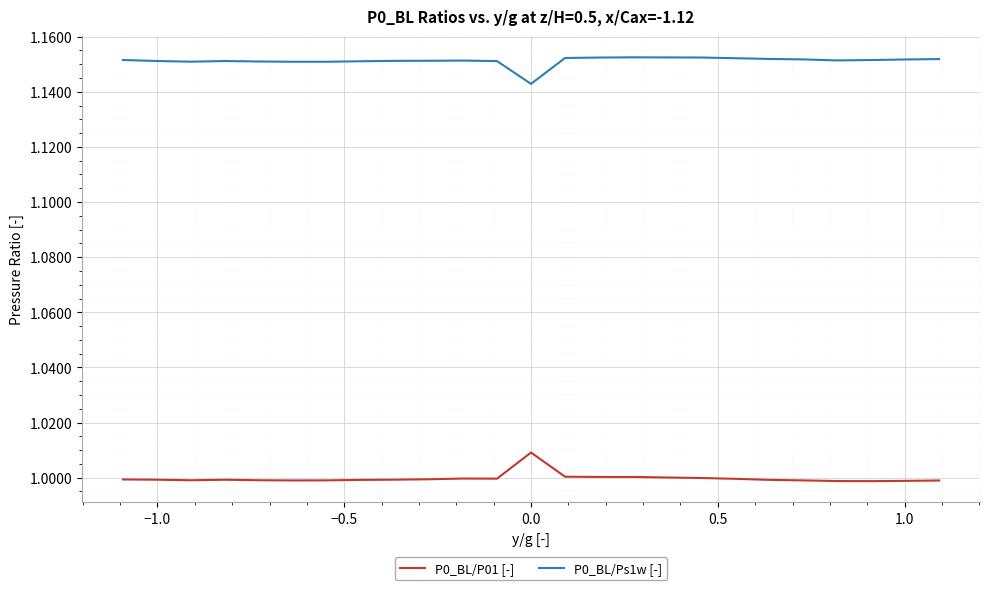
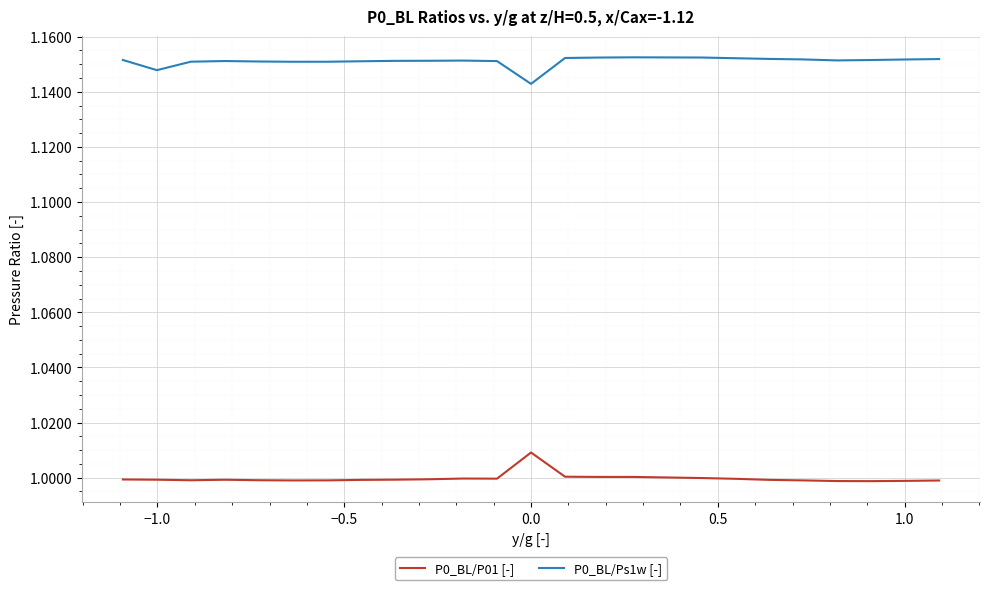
  {
    "P0_BL/P01 [-]": {
      "−1.0": 0.999,
      "0.0": 1.009,
      "1.0": 0.999
    },
    "P0_BL/Ps1w [-]": {
-     "−1.0": 1.151,
+     "−1.0": 1.148,
      "0.0": 1.143,
      "1.0": 1.152
    }
  }
